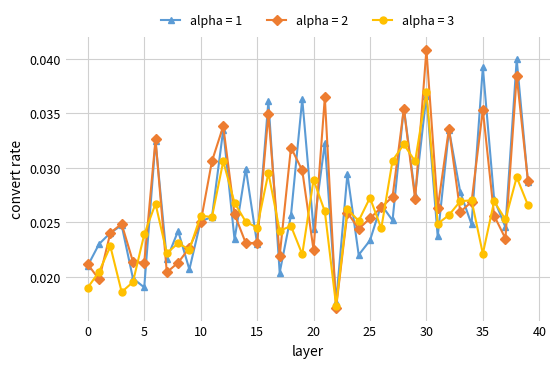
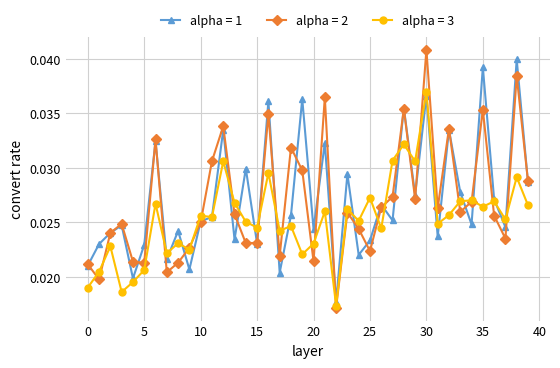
  {
    "alpha = 1": {
-     "5": 0.0190,
+     "5": 0.0229,
      "20": 0.0244,
      "25": 0.0233,
      "30": 0.0366,
      "35": 0.0392
    },
    "alpha = 2": {
      "5": 0.0213,
-     "20": 0.0225,
-     "25": 0.0253,
+     "20": 0.0214,
+     "25": 0.0224,
      "30": 0.0408,
      "35": 0.0353
    },
    "alpha = 3": {
      "0": 0.0190,
-     "5": 0.0239,
+     "5": 0.0206,
      "10": 0.0256,
      "15": 0.0245,
-     "20": 0.0289,
+     "20": 0.0230,
      "25": 0.0273,
      "30": 0.0370,
-     "35": 0.0221
+     "35": 0.0264
    }
  }
